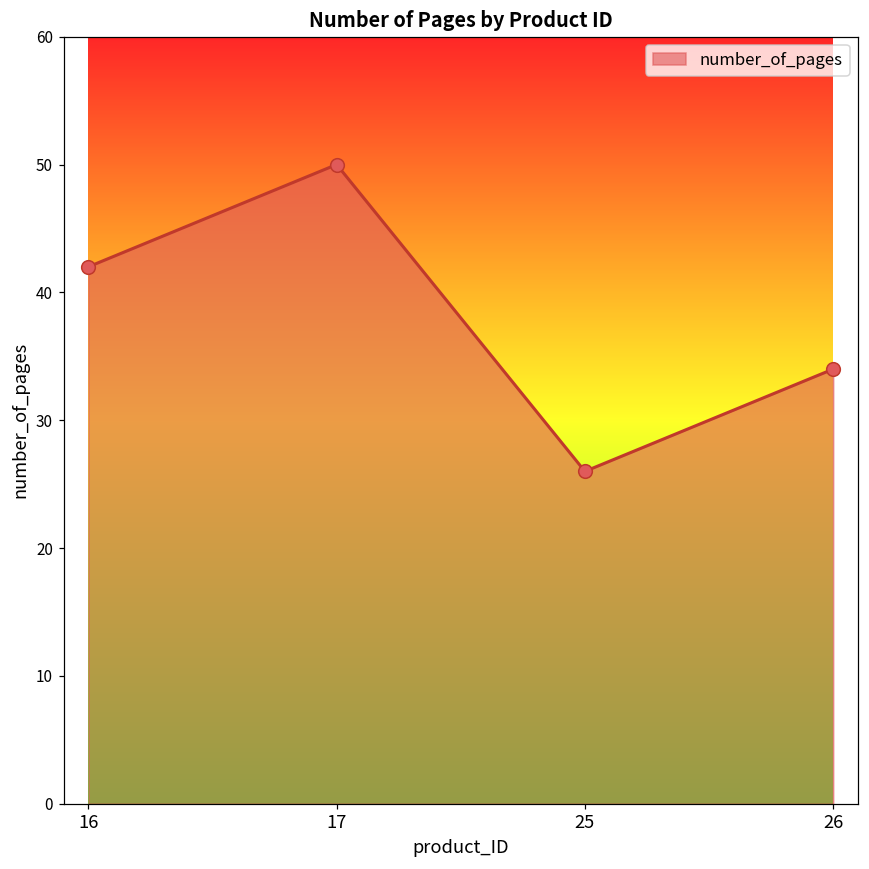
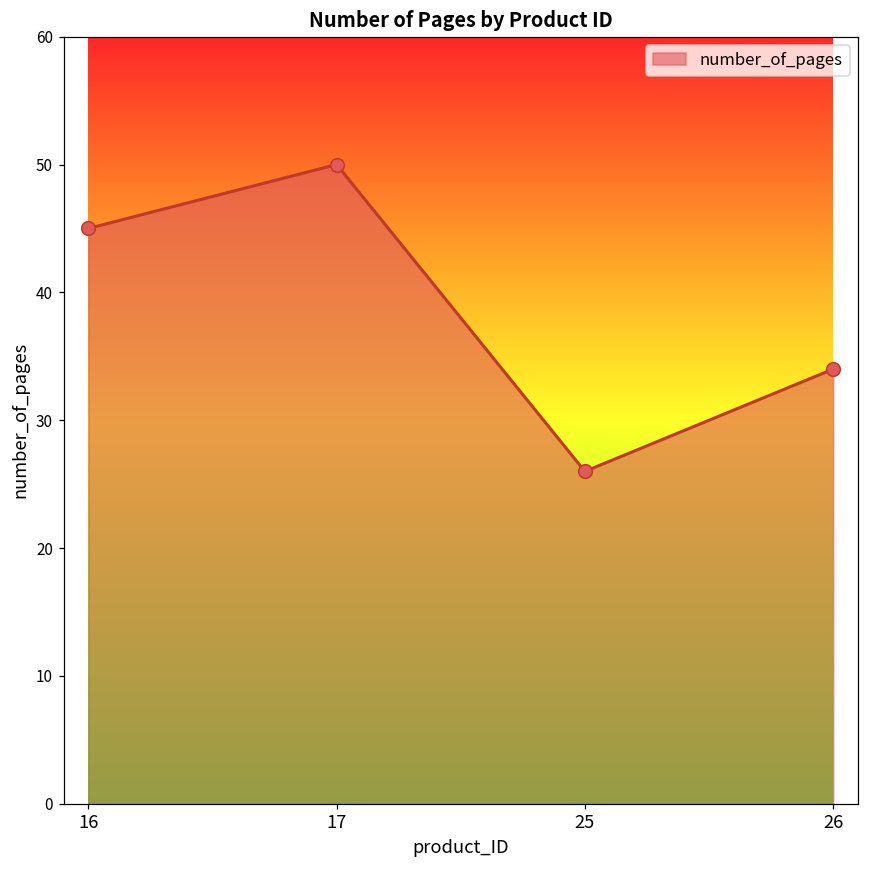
  {
-   "16": 42,
+   "16": 45,
    "17": 50,
    "25": 26,
    "26": 34
  }
